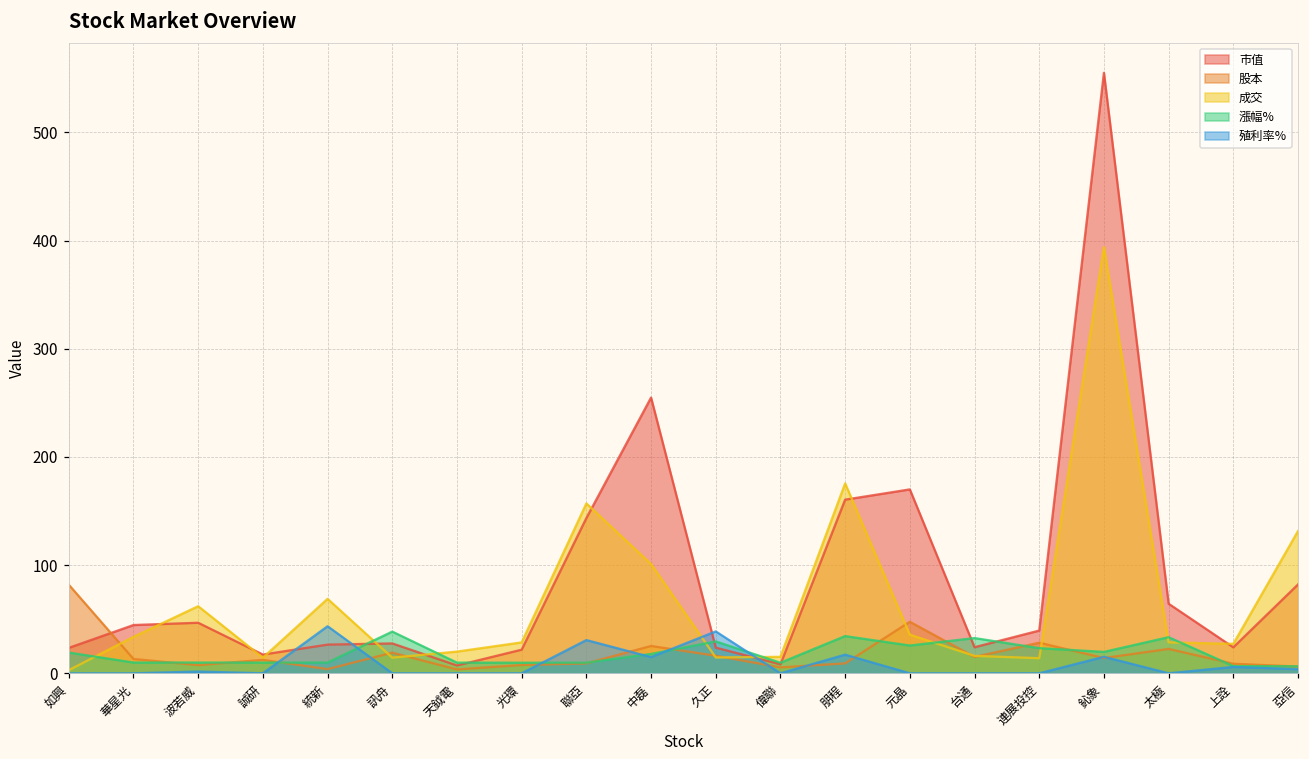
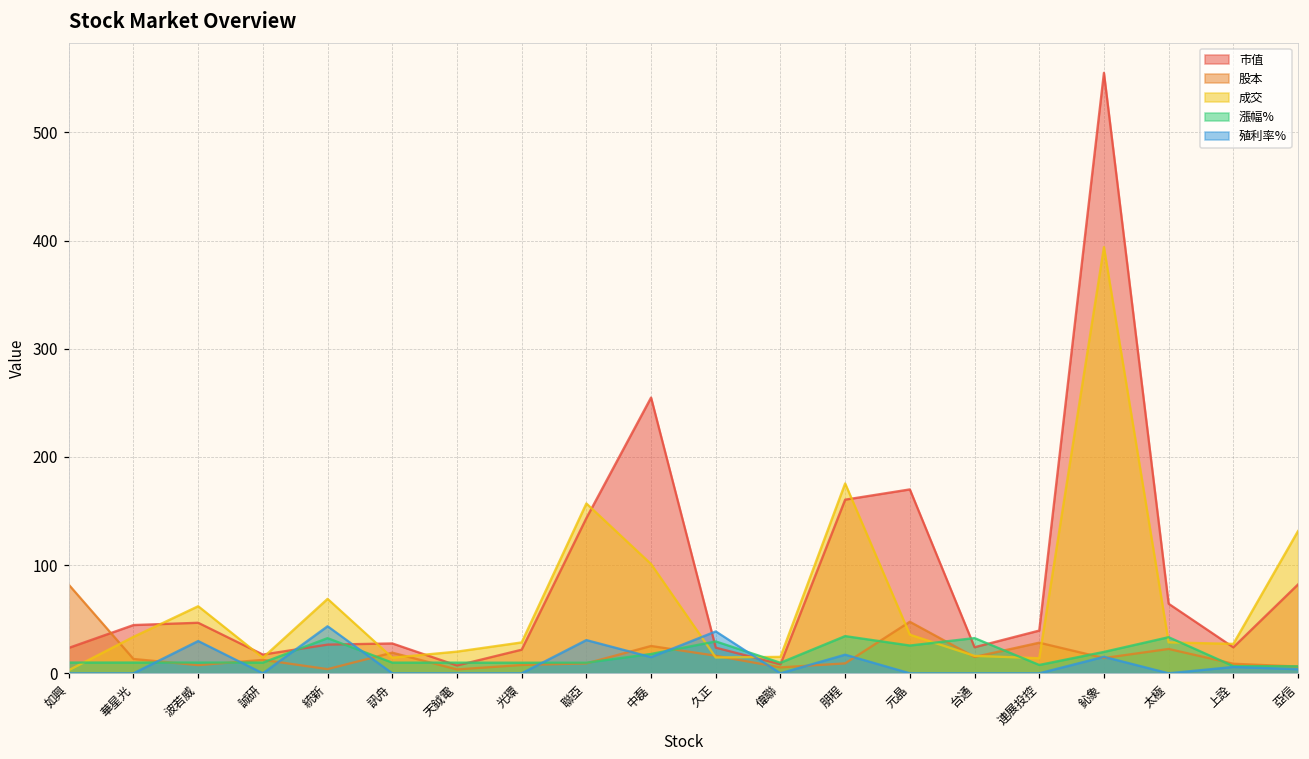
  {
    "漲幅%": {
-     "如興": 20,
+     "如興": 10,
      "華星光": 10,
-     "統新": 10,
-     "訊舟": 40,
+     "統新": 30,
+     "訊舟": 10,
      "天鉞電": 10,
      "中磊": 20,
      "久正": 30,
      "朋程": 30,
      "元晶": 30,
      "台通": 30,
-     "連展投控": 20,
+     "連展投控": 10,
      "鈊象": 20,
      "太極": 30
    },
    "殖利率%": {
      "如興": 0,
      "華星光": 0,
-     "波若威": 0,
+     "波若威": 30,
      "誠研": 0,
      "統新": 40,
      "訊舟": 0,
      "天鉞電": 0,
      "光環": 0,
      "聯亞": 30,
      "中磊": 10,
      "久正": 40,
      "偉聯": 0,
      "朋程": 20,
      "元晶": 0,
      "台通": 0,
      "連展投控": 0,
      "太極": 0
    }
  }
